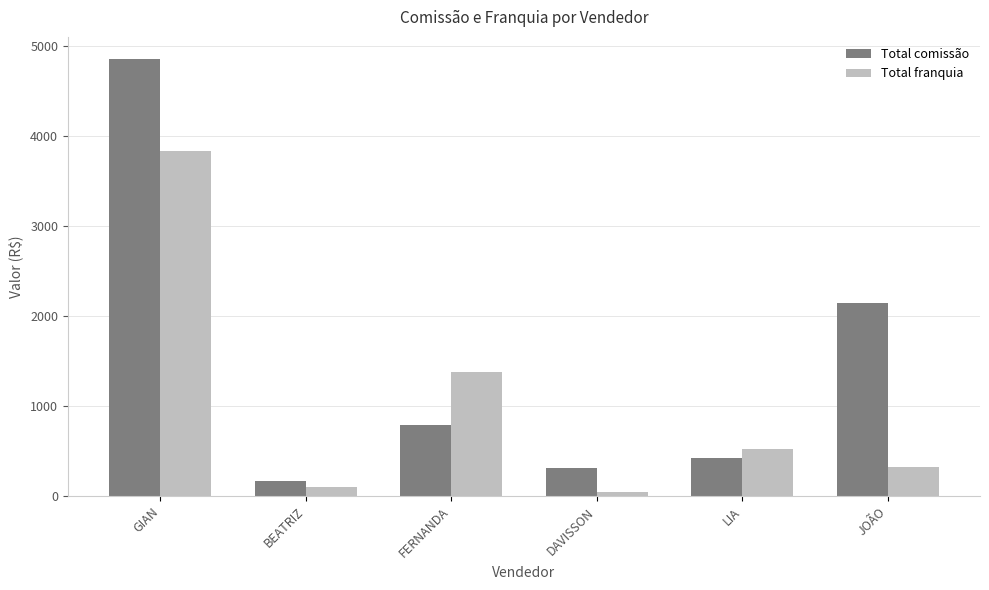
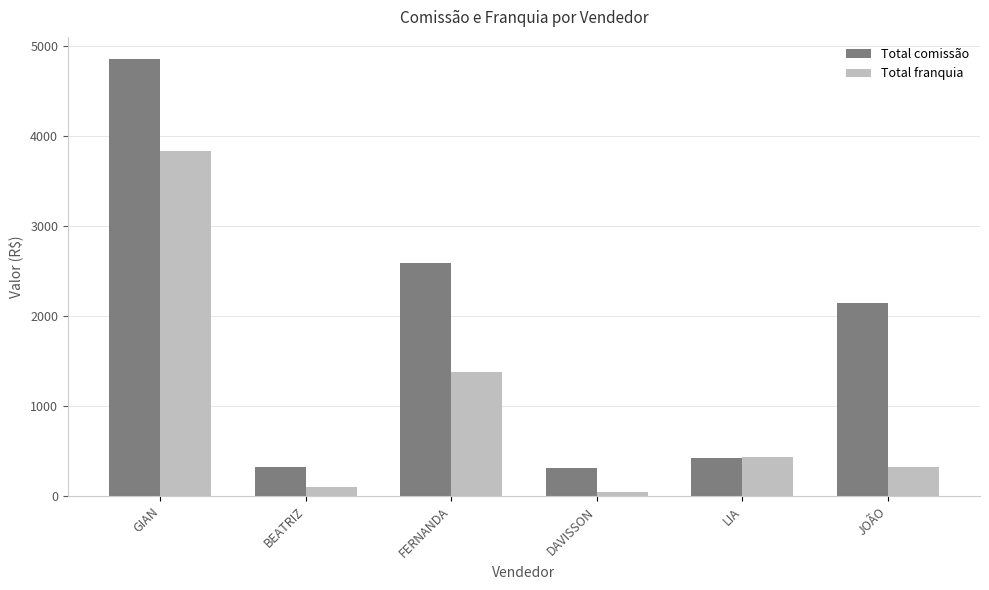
  {
    "Total comissão": {
      "GIAN": 4900,
-     "BEATRIZ": 200,
-     "FERNANDA": 800,
+     "BEATRIZ": 300,
+     "FERNANDA": 2600,
      "DAVISSON": 300,
      "LIA": 400,
      "JOÃO": 2100
    },
    "Total franquia": {
      "GIAN": 3800,
      "BEATRIZ": 100,
      "FERNANDA": 1400,
      "DAVISSON": 100,
-     "LIA": 500,
+     "LIA": 400,
      "JOÃO": 300
    }
  }
